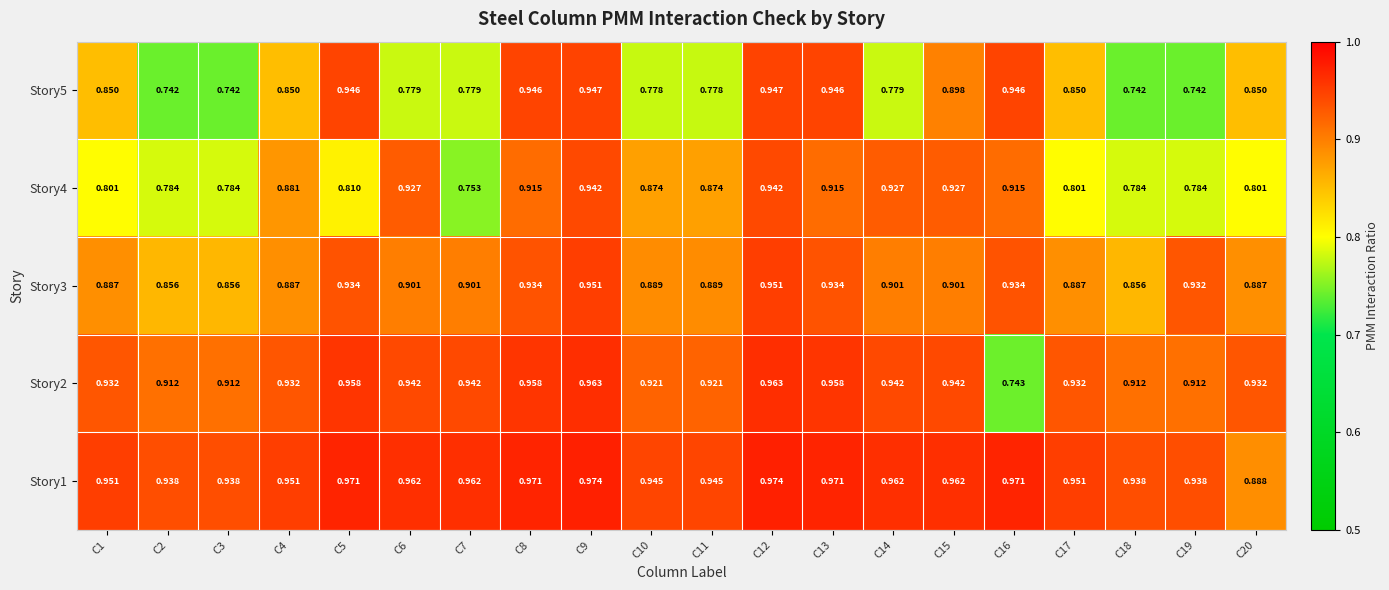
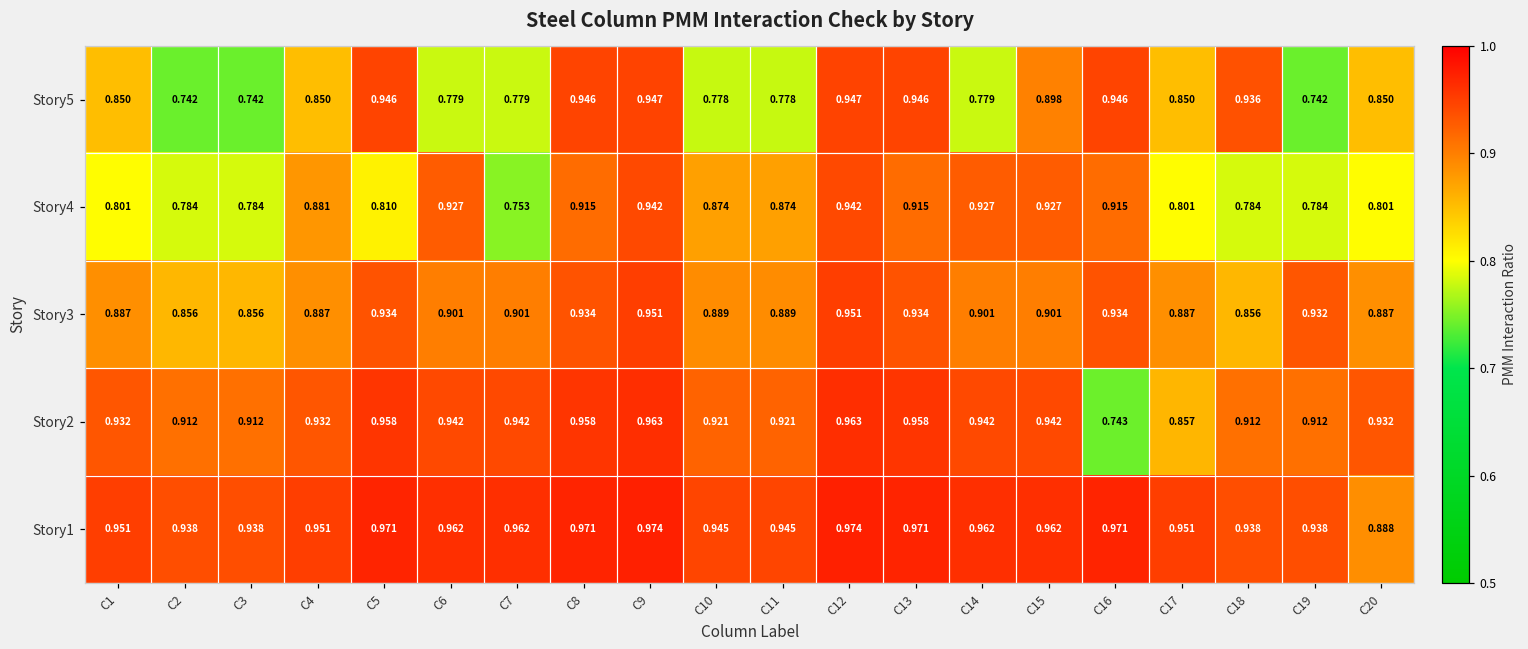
  {
    "Story5": {
      "C1": 0.850,
      "C2": 0.742,
      "C3": 0.742,
      "C4": 0.850,
      "C5": 0.946,
      "C6": 0.779,
      "C7": 0.779,
      "C8": 0.946,
      "C9": 0.947,
      "C10": 0.778,
      "C11": 0.778,
      "C12": 0.947,
      "C13": 0.946,
      "C14": 0.779,
      "C15": 0.898,
      "C16": 0.946,
      "C17": 0.850,
-     "C18": 0.742,
+     "C18": 0.936,
      "C19": 0.742,
      "C20": 0.850
    },
    "Story4": {
      "C1": 0.801,
      "C2": 0.784,
      "C3": 0.784,
      "C4": 0.881,
      "C5": 0.810,
      "C6": 0.927,
      "C7": 0.753,
      "C8": 0.915,
      "C9": 0.942,
      "C10": 0.874,
      "C11": 0.874,
      "C12": 0.942,
      "C13": 0.915,
      "C14": 0.927,
      "C15": 0.927,
      "C16": 0.915,
      "C17": 0.801,
      "C18": 0.784,
      "C19": 0.784,
      "C20": 0.801
    },
    "Story3": {
      "C1": 0.887,
      "C2": 0.856,
      "C3": 0.856,
      "C4": 0.887,
      "C5": 0.934,
      "C6": 0.901,
      "C7": 0.901,
      "C8": 0.934,
      "C9": 0.951,
      "C10": 0.889,
      "C11": 0.889,
      "C12": 0.951,
      "C13": 0.934,
      "C14": 0.901,
      "C15": 0.901,
      "C16": 0.934,
      "C17": 0.887,
      "C18": 0.856,
      "C19": 0.932,
      "C20": 0.887
    },
    "Story2": {
      "C1": 0.932,
      "C2": 0.912,
      "C3": 0.912,
      "C4": 0.932,
      "C5": 0.958,
      "C6": 0.942,
      "C7": 0.942,
      "C8": 0.958,
      "C9": 0.963,
      "C10": 0.921,
      "C11": 0.921,
      "C12": 0.963,
      "C13": 0.958,
      "C14": 0.942,
      "C15": 0.942,
      "C16": 0.743,
-     "C17": 0.932,
+     "C17": 0.857,
      "C18": 0.912,
      "C19": 0.912,
      "C20": 0.932
    },
    "Story1": {
      "C1": 0.951,
      "C2": 0.938,
      "C3": 0.938,
      "C4": 0.951,
      "C5": 0.971,
      "C6": 0.962,
      "C7": 0.962,
      "C8": 0.971,
      "C9": 0.974,
      "C10": 0.945,
      "C11": 0.945,
      "C12": 0.974,
      "C13": 0.971,
      "C14": 0.962,
      "C15": 0.962,
      "C16": 0.971,
      "C17": 0.951,
      "C18": 0.938,
      "C19": 0.938,
      "C20": 0.888
    }
  }
